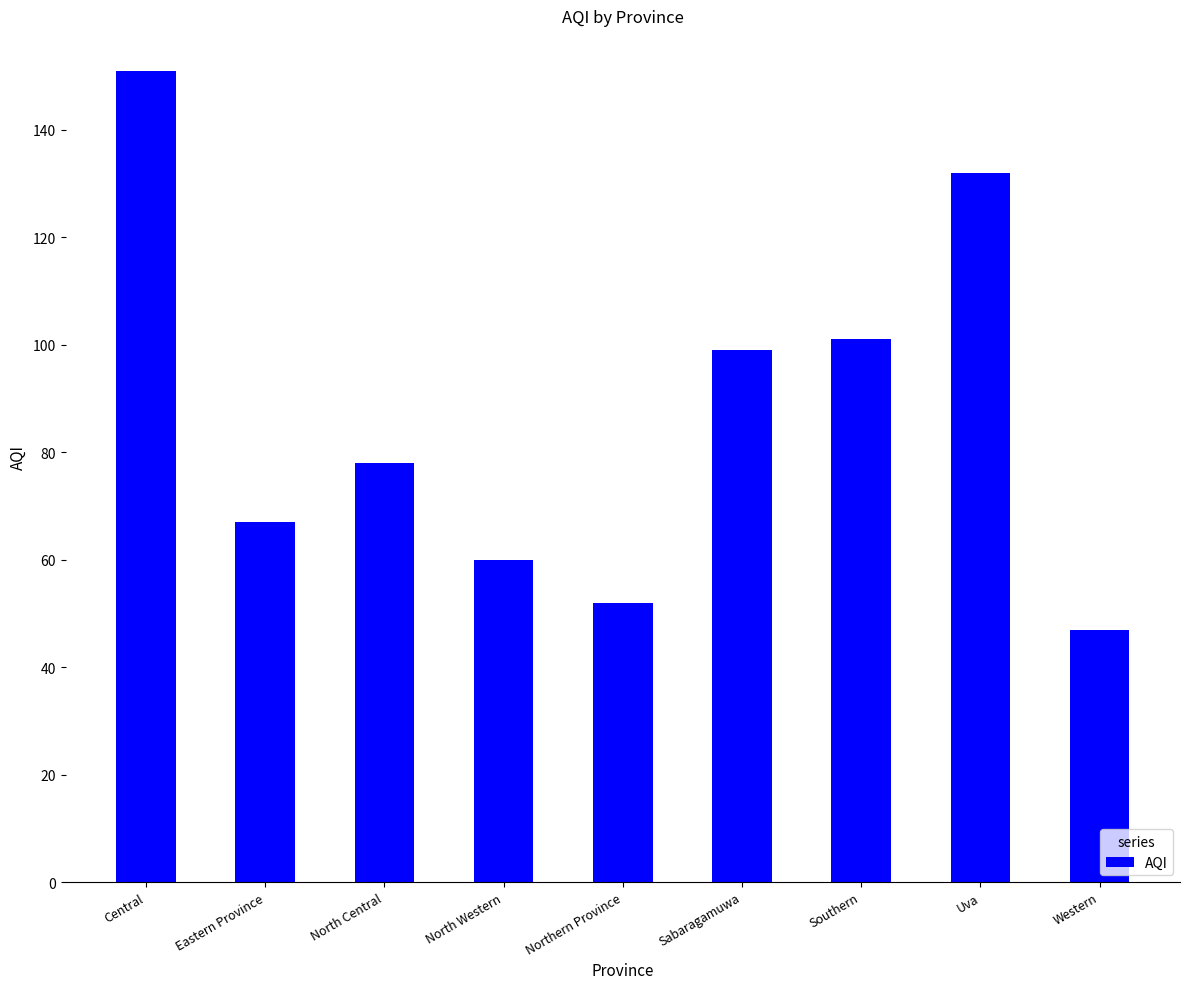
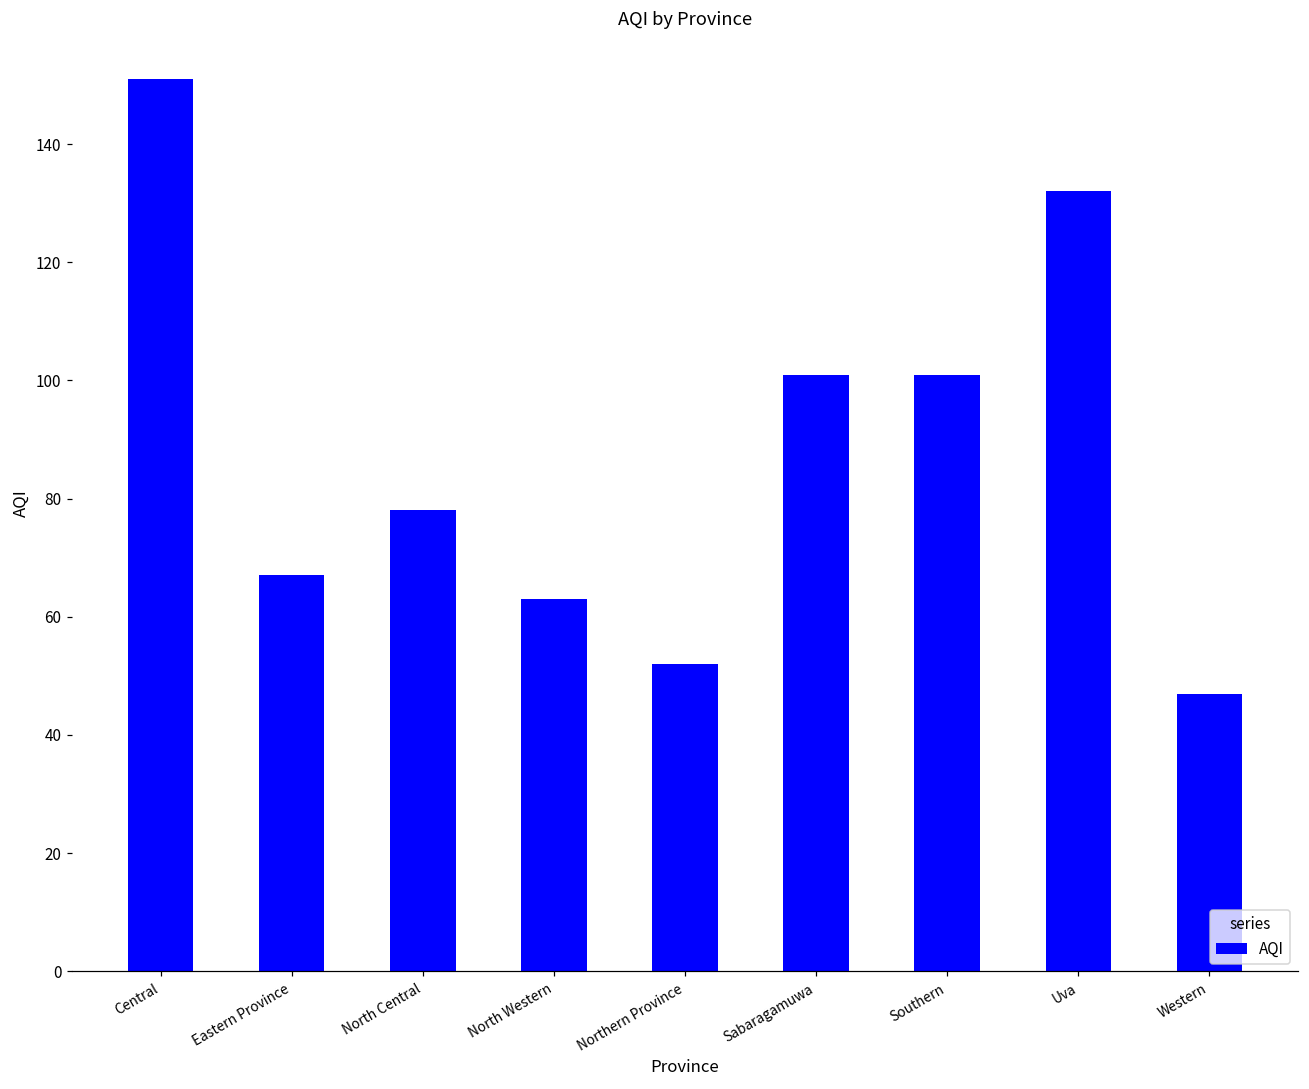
  {
    "Central": 151,
    "Eastern Province": 67,
    "North Central": 78,
-   "North Western": 60,
+   "North Western": 63,
    "Northern Province": 52,
-   "Sabaragamuwa": 99,
+   "Sabaragamuwa": 101,
    "Southern": 101,
    "Uva": 132,
    "Western": 47
  }
